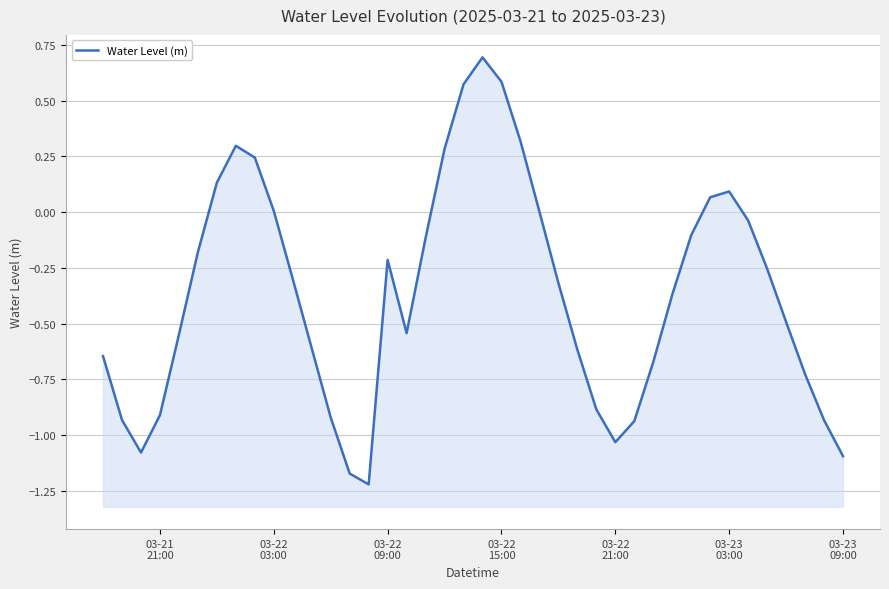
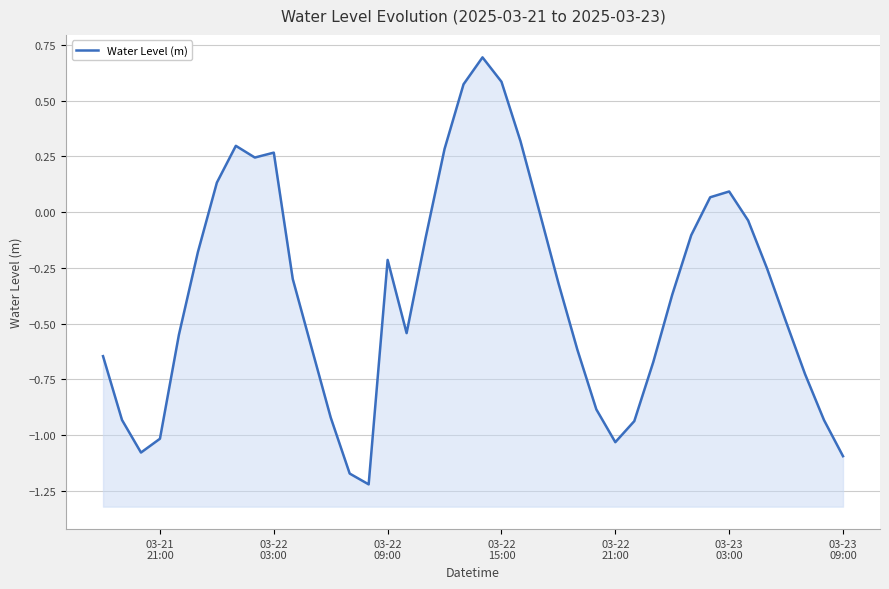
  {
-   "03-21 21:00": -0.91,
-   "03-22 03:00": 0.01,
+   "03-21 21:00": -1.02,
+   "03-22 03:00": 0.27,
    "03-22 09:00": -0.21,
    "03-22 15:00": 0.59,
    "03-22 21:00": -1.03,
    "03-23 03:00": 0.09,
    "03-23 09:00": -1.09
  }
